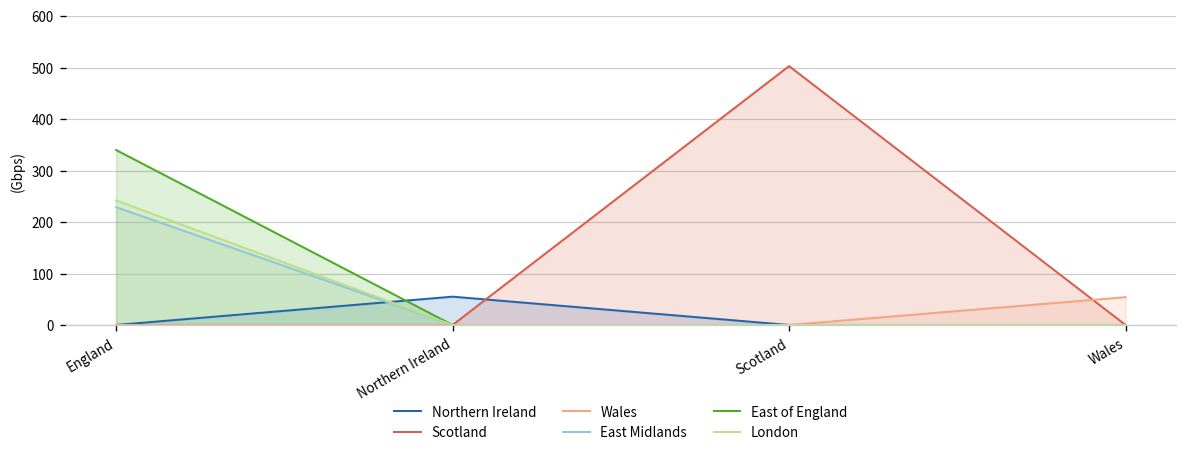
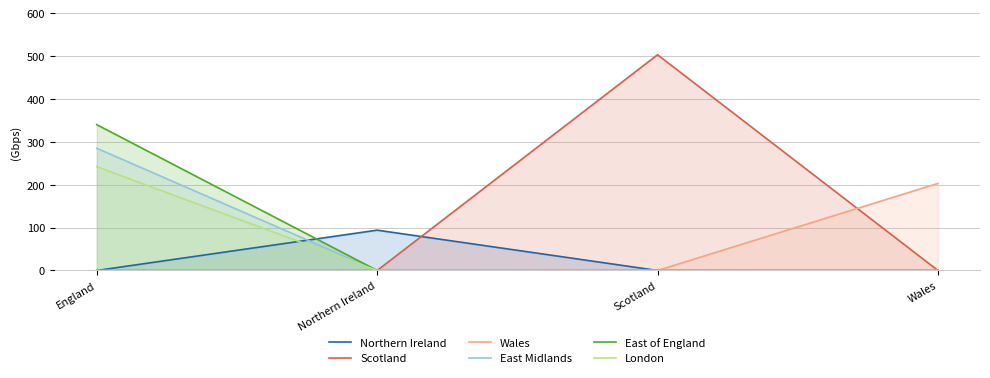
  {
    "Northern Ireland": {
-     "Northern Ireland": 60
+     "Northern Ireland": 90
    },
    "Scotland": {
      "Scotland": 500
    },
    "Wales": {
-     "Wales": 50
+     "Wales": 200
    },
    "East Midlands": {
-     "England": 230
+     "England": 290
    },
    "East of England": {
      "England": 340
    },
    "London": {
      "England": 240
    }
  }
